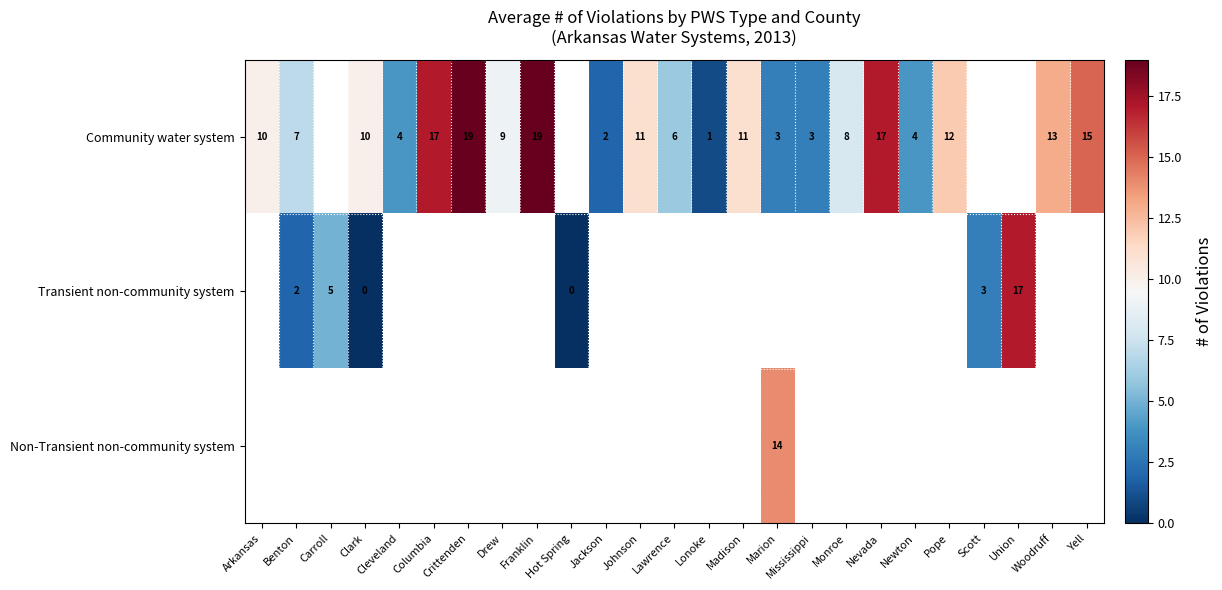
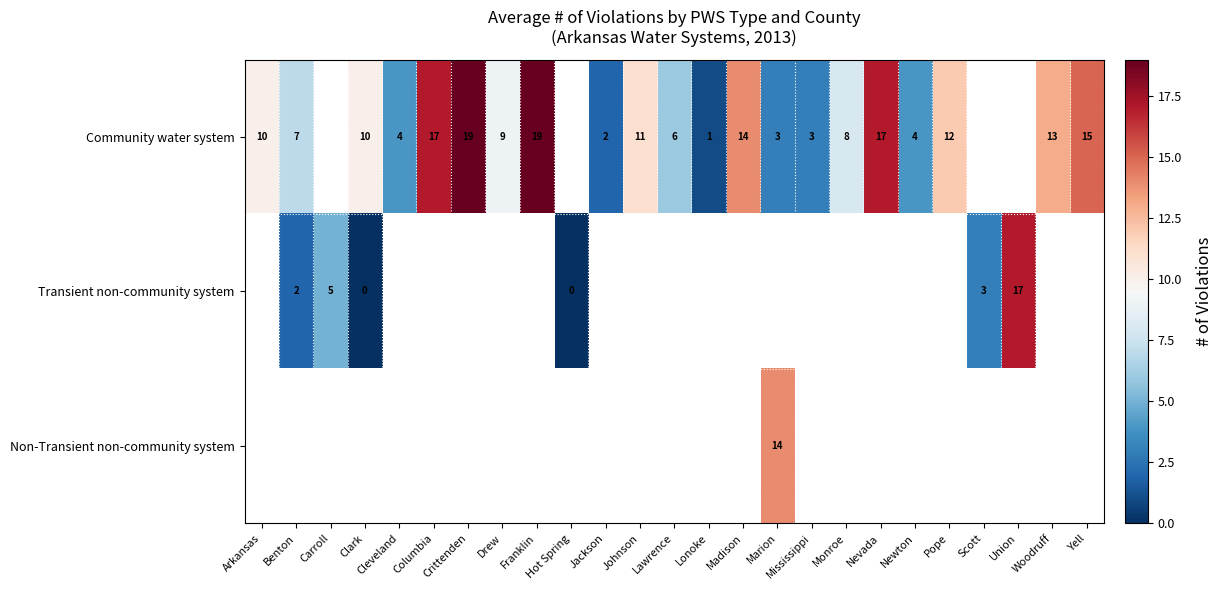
  {
    "Community water system": {
      "Arkansas": 10,
      "Benton": 7,
      "Clark": 10,
      "Cleveland": 4,
      "Columbia": 17,
      "Crittenden": 19,
      "Drew": 9,
      "Franklin": 19,
      "Jackson": 2,
      "Johnson": 11,
      "Lawrence": 6,
      "Lonoke": 1,
-     "Madison": 11,
+     "Madison": 14,
      "Marion": 3,
      "Mississippi": 3,
      "Monroe": 8,
      "Nevada": 17,
      "Newton": 4,
      "Pope": 12,
      "Woodruff": 13,
      "Yell": 15
    },
    "Transient non-community system": {
      "Benton": 2,
      "Carroll": 5,
      "Clark": 0,
      "Hot Spring": 0,
      "Scott": 3,
      "Union": 17
    },
    "Non-Transient non-community system": {
      "Marion": 14
    }
  }
